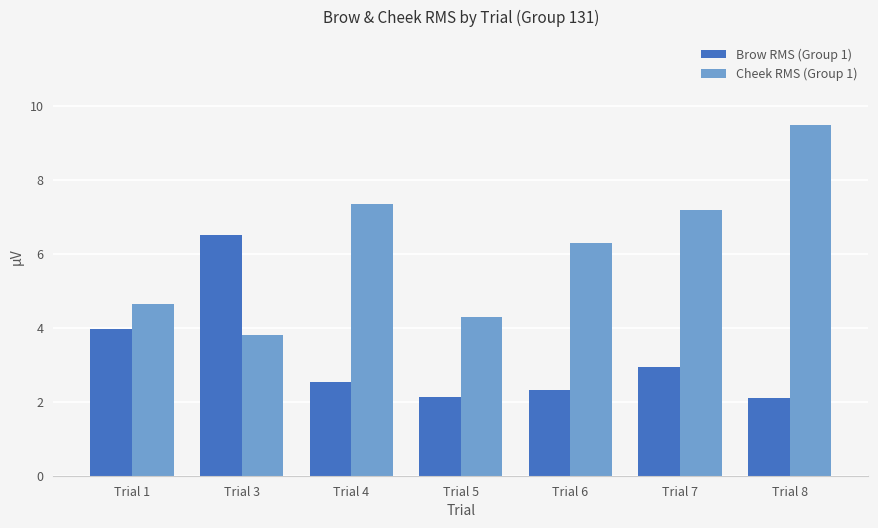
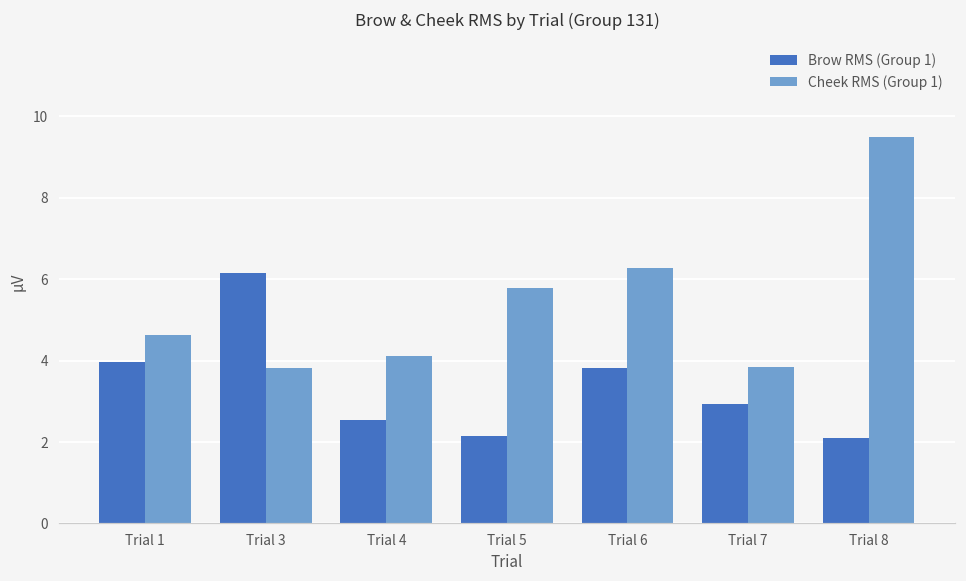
  {
    "Brow RMS (Group 1)": {
      "Trial 1": 4.0,
-     "Trial 3": 6.5,
+     "Trial 3": 6.2,
      "Trial 4": 2.5,
      "Trial 5": 2.1,
-     "Trial 6": 2.3,
+     "Trial 6": 3.8,
      "Trial 7": 2.9,
      "Trial 8": 2.1
    },
    "Cheek RMS (Group 1)": {
      "Trial 1": 4.6,
      "Trial 3": 3.8,
-     "Trial 4": 7.3,
-     "Trial 5": 4.3,
+     "Trial 4": 4.1,
+     "Trial 5": 5.8,
      "Trial 6": 6.3,
-     "Trial 7": 7.2,
+     "Trial 7": 3.8,
      "Trial 8": 9.5
    }
  }
